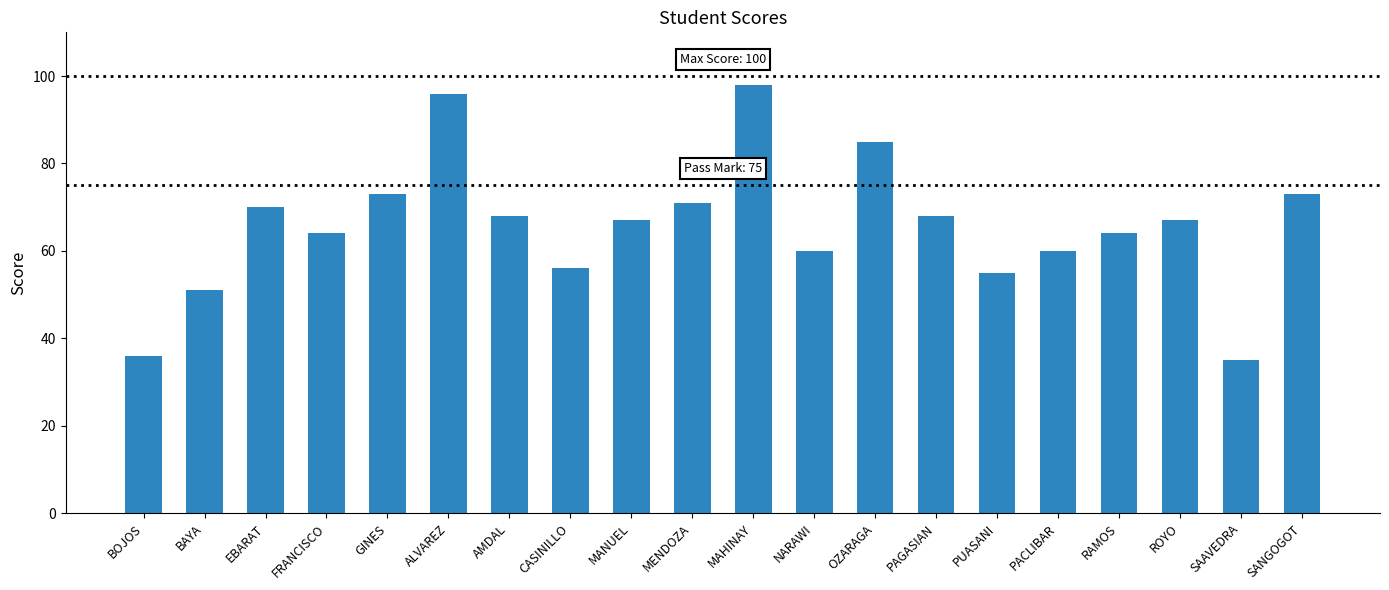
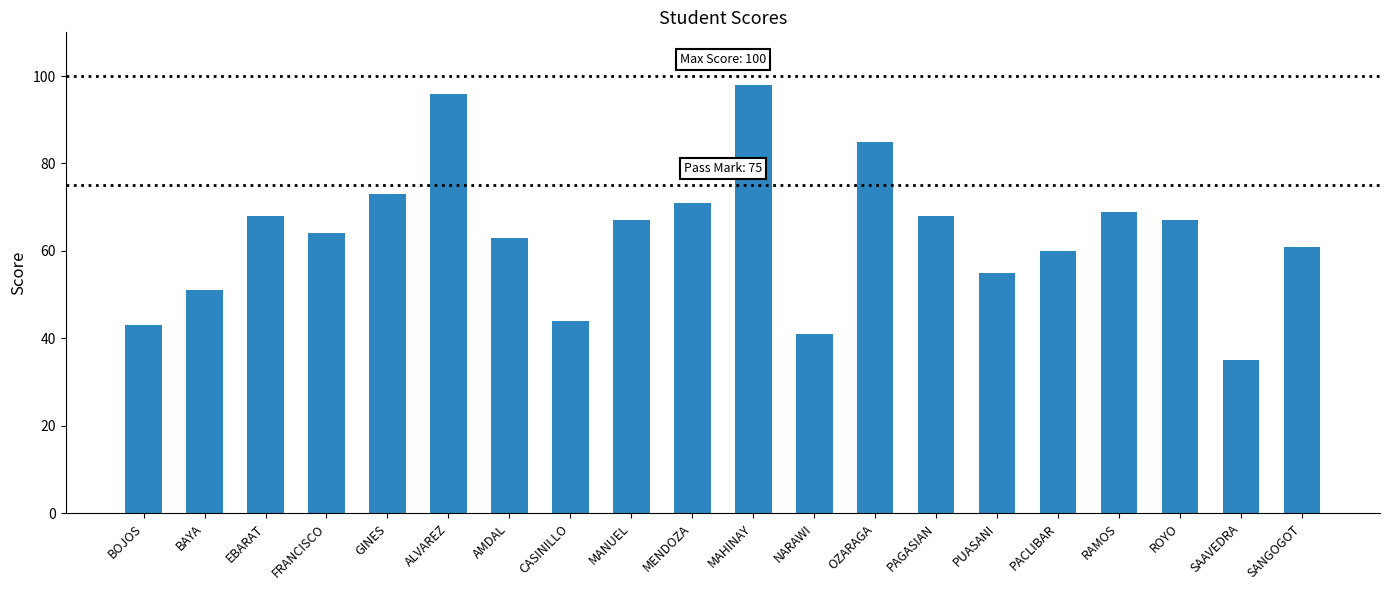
  {
-   "BOJOS": 36,
+   "BOJOS": 43,
    "BAYA": 51,
-   "EBARAT": 70,
+   "EBARAT": 68,
    "FRANCISCO": 64,
    "GINES": 73,
    "ALVAREZ": 96,
-   "AMDAL": 68,
-   "CASINILLO": 56,
+   "AMDAL": 63,
+   "CASINILLO": 44,
    "MANUEL": 67,
    "MENDOZA": 71,
-   "NARAWI": 60,
+   "NARAWI": 41,
    "OZARAGA": 85,
    "PAGASIAN": 68,
    "PUASANI": 55,
    "PACLIBAR": 60,
-   "RAMOS": 64,
+   "RAMOS": 69,
    "ROYO": 67,
    "SAAVEDRA": 35,
-   "SANGOGOT": 73
+   "SANGOGOT": 61
  }
